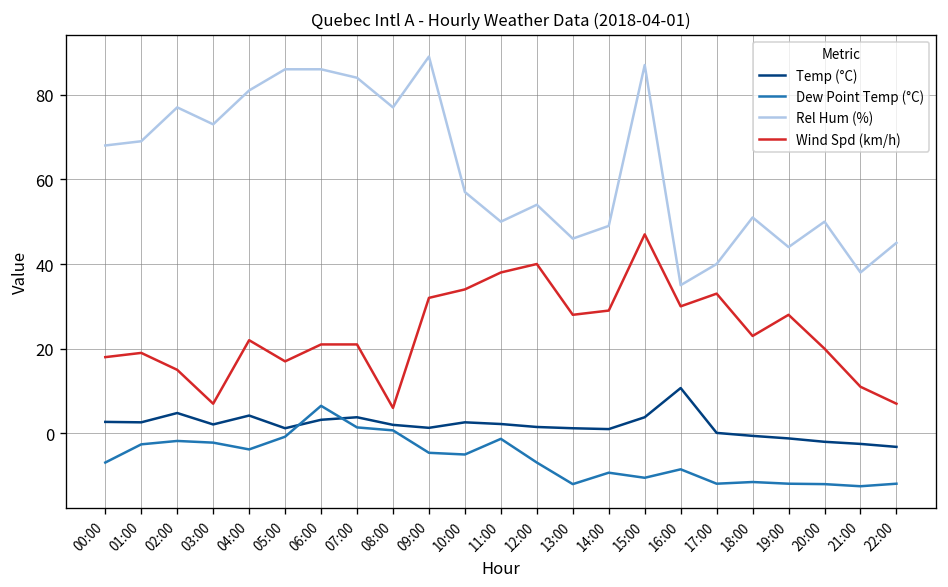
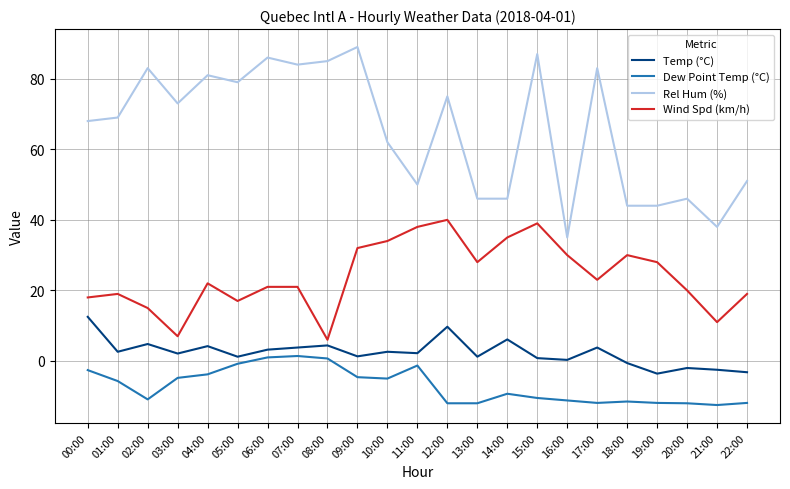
  {
    "Temp (°C)": {
-     "00:00": 3,
+     "00:00": 13,
      "01:00": 3,
      "02:00": 5,
      "03:00": 2,
      "04:00": 4,
      "05:00": 1,
      "06:00": 3,
      "07:00": 4,
-     "08:00": 2,
+     "08:00": 4,
      "09:00": 1,
      "10:00": 3,
      "11:00": 2,
-     "12:00": 2,
+     "12:00": 10,
      "13:00": 1,
-     "14:00": 1,
-     "15:00": 4,
-     "16:00": 11,
-     "17:00": 0,
+     "14:00": 6,
+     "15:00": 1,
+     "16:00": 0,
+     "17:00": 4,
      "18:00": -1,
-     "19:00": -1,
+     "19:00": -4,
      "20:00": -2,
      "21:00": -3,
      "22:00": -3
    },
    "Dew Point Temp (°C)": {
-     "00:00": -7,
-     "01:00": -3,
-     "02:00": -2,
-     "03:00": -2,
+     "00:00": -3,
+     "01:00": -6,
+     "02:00": -11,
+     "03:00": -5,
      "04:00": -4,
      "05:00": -1,
-     "06:00": 7,
+     "06:00": 1,
      "07:00": 1,
      "08:00": 1,
      "09:00": -5,
      "10:00": -5,
      "11:00": -1,
-     "12:00": -7,
+     "12:00": -12,
      "13:00": -12,
      "14:00": -9,
      "15:00": -11,
-     "16:00": -9,
+     "16:00": -11,
      "17:00": -12,
      "18:00": -12,
      "19:00": -12,
      "20:00": -12,
      "21:00": -13,
      "22:00": -12
    },
    "Rel Hum (%)": {
      "00:00": 68,
      "01:00": 69,
-     "02:00": 77,
+     "02:00": 83,
      "03:00": 73,
      "04:00": 81,
-     "05:00": 86,
+     "05:00": 79,
      "06:00": 86,
      "07:00": 84,
-     "08:00": 77,
+     "08:00": 85,
      "09:00": 89,
-     "10:00": 57,
+     "10:00": 62,
      "11:00": 50,
-     "12:00": 54,
+     "12:00": 75,
      "13:00": 46,
-     "14:00": 49,
+     "14:00": 46,
      "15:00": 87,
      "16:00": 35,
-     "17:00": 40,
-     "18:00": 51,
+     "17:00": 83,
+     "18:00": 44,
      "19:00": 44,
-     "20:00": 50,
+     "20:00": 46,
      "21:00": 38,
-     "22:00": 45
+     "22:00": 51
    },
    "Wind Spd (km/h)": {
      "00:00": 18,
      "01:00": 19,
      "02:00": 15,
      "03:00": 7,
      "04:00": 22,
      "05:00": 17,
      "06:00": 21,
      "07:00": 21,
      "08:00": 6,
      "09:00": 32,
      "10:00": 34,
      "11:00": 38,
      "12:00": 40,
      "13:00": 28,
-     "14:00": 29,
-     "15:00": 47,
+     "14:00": 35,
+     "15:00": 39,
      "16:00": 30,
-     "17:00": 33,
-     "18:00": 23,
+     "17:00": 23,
+     "18:00": 30,
      "19:00": 28,
      "20:00": 20,
      "21:00": 11,
-     "22:00": 7
+     "22:00": 19
    }
  }
